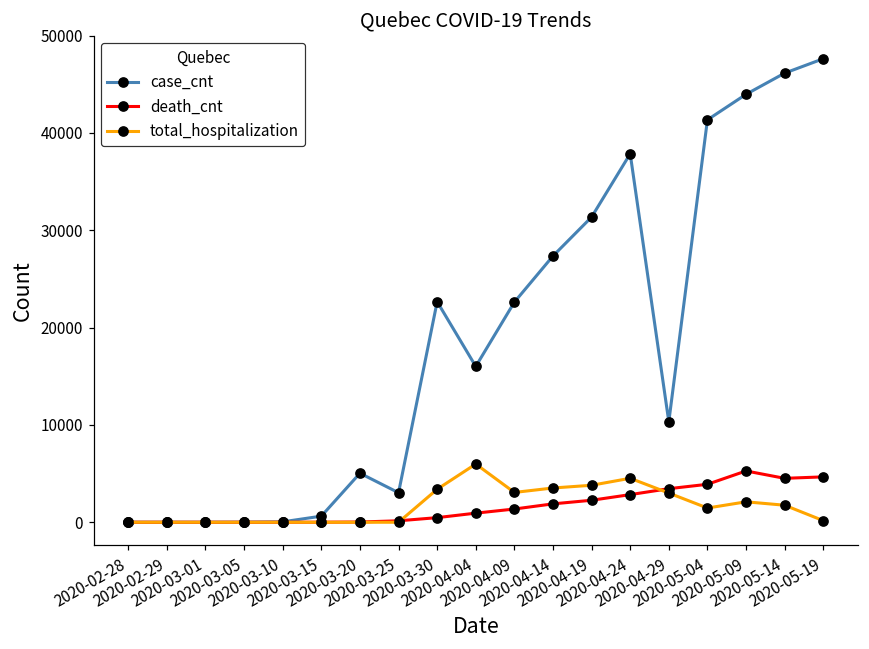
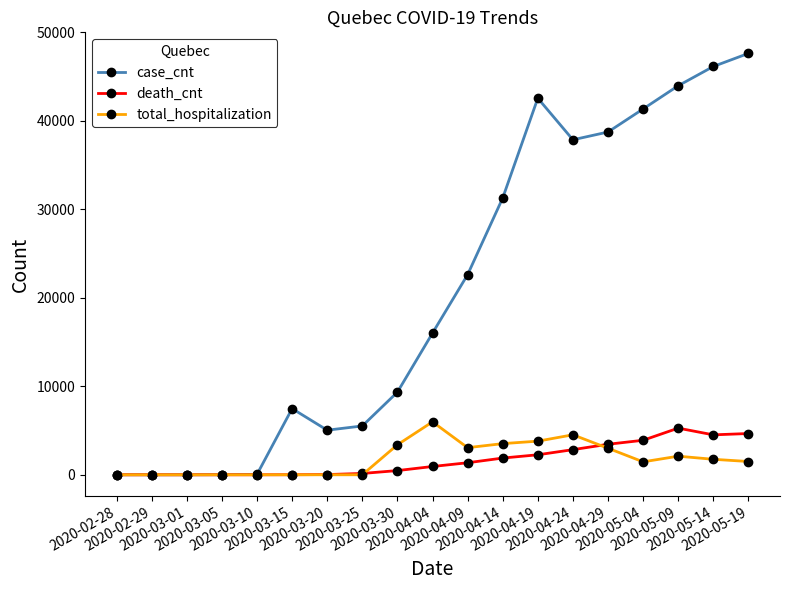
  {
    "case_cnt": {
-     "2020-03-15": 1000,
+     "2020-03-15": 7000,
      "2020-03-20": 5000,
-     "2020-03-25": 3000,
-     "2020-03-30": 23000,
+     "2020-03-25": 6000,
+     "2020-03-30": 9000,
      "2020-04-04": 16000,
      "2020-04-09": 23000,
-     "2020-04-14": 27000,
-     "2020-04-19": 31000,
+     "2020-04-14": 31000,
+     "2020-04-19": 43000,
      "2020-04-24": 38000,
-     "2020-04-29": 10000,
+     "2020-04-29": 39000,
      "2020-05-04": 41000,
      "2020-05-09": 44000,
      "2020-05-14": 46000,
      "2020-05-19": 48000
    },
    "death_cnt": {
      "2020-03-30": 0,
      "2020-04-04": 1000,
      "2020-04-09": 1000,
      "2020-04-14": 2000,
      "2020-04-19": 2000,
      "2020-04-24": 3000,
      "2020-04-29": 3000,
      "2020-05-04": 4000,
      "2020-05-09": 5000,
      "2020-05-14": 5000,
      "2020-05-19": 5000
    },
    "total_hospitalization": {
      "2020-03-30": 3000,
      "2020-04-04": 6000,
      "2020-04-09": 3000,
      "2020-04-14": 4000,
      "2020-04-19": 4000,
      "2020-04-24": 5000,
      "2020-04-29": 3000,
      "2020-05-04": 1000,
      "2020-05-09": 2000,
      "2020-05-14": 2000,
-     "2020-05-19": 0
+     "2020-05-19": 2000
    }
  }
